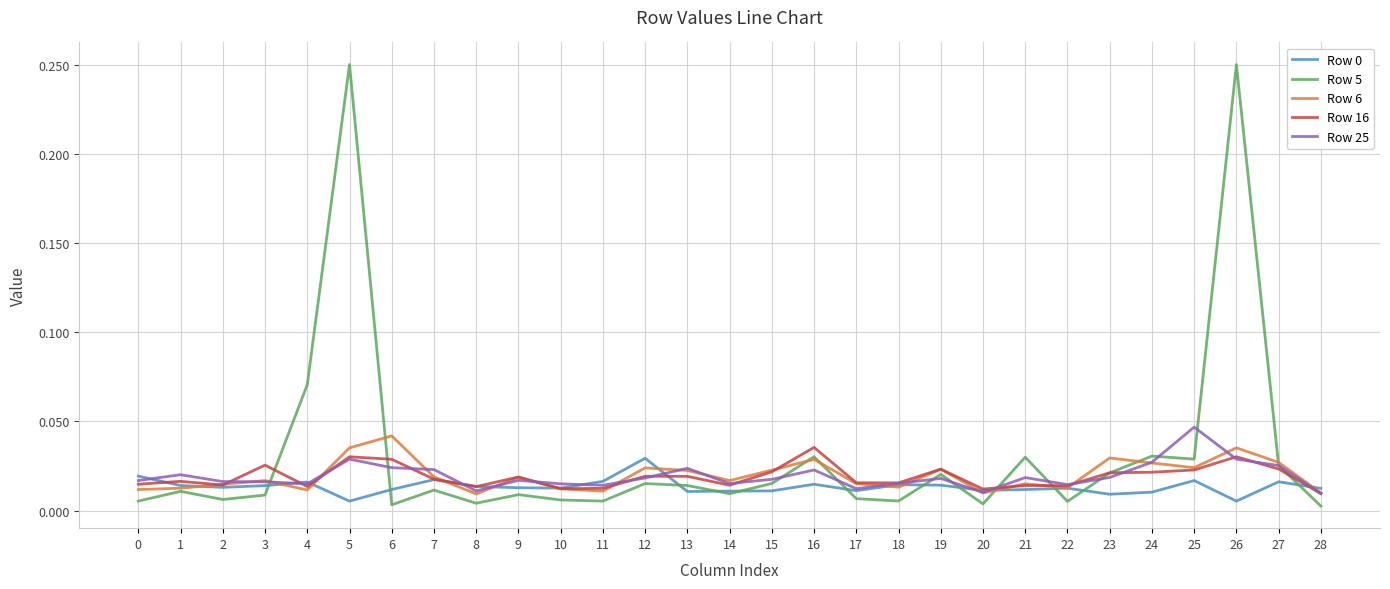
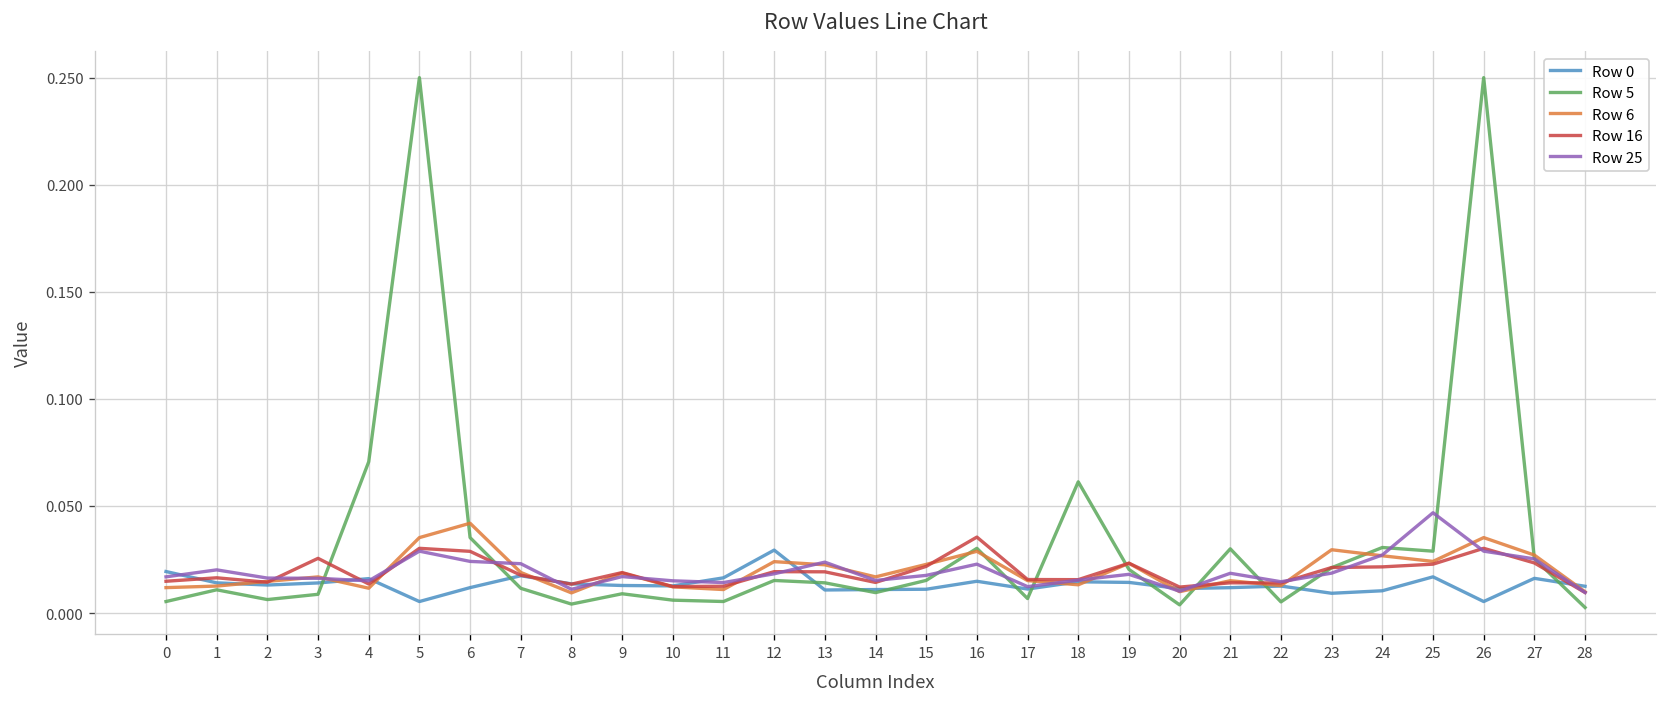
  {
    "Row 0": {
      "0": 0.019,
      "1": 0.014,
      "3": 0.014,
      "5": 0.005,
      "6": 0.012,
      "9": 0.013,
      "11": 0.016,
      "12": 0.029,
      "13": 0.011,
      "14": 0.011,
      "15": 0.011,
      "16": 0.015,
      "19": 0.014,
      "21": 0.012,
      "23": 0.009,
      "24": 0.010,
      "25": 0.017,
      "26": 0.005,
      "27": 0.016,
      "28": 0.013
    },
    "Row 5": {
      "0": 0.005,
      "1": 0.011,
      "2": 0.006,
      "3": 0.009,
      "4": 0.071,
      "5": 0.250,
-     "6": 0.003,
+     "6": 0.035,
      "7": 0.012,
      "8": 0.004,
      "9": 0.009,
      "10": 0.006,
      "11": 0.005,
      "12": 0.015,
      "13": 0.014,
      "14": 0.010,
      "15": 0.015,
      "17": 0.007,
-     "18": 0.005,
+     "18": 0.061,
      "19": 0.020,
      "20": 0.004,
      "21": 0.030,
      "22": 0.005,
      "24": 0.031,
      "25": 0.029,
      "26": 0.250,
      "28": 0.003
    },
    "Row 6": {
      "0": 0.012,
      "1": 0.013,
      "4": 0.012,
      "5": 0.035,
      "6": 0.042,
      "8": 0.009,
      "11": 0.011,
      "12": 0.024,
      "14": 0.017,
      "23": 0.030,
      "26": 0.035,
      "27": 0.027
    },
    "Row 16": {
      "0": 0.015,
      "1": 0.016,
      "3": 0.026,
      "4": 0.014,
      "6": 0.029,
      "11": 0.013,
      "13": 0.019,
      "16": 0.035,
      "24": 0.022,
      "27": 0.023
    },
    "Row 25": {
      "0": 0.017,
      "1": 0.020,
      "2": 0.016,
      "6": 0.024,
      "7": 0.023,
      "8": 0.011,
      "9": 0.017,
      "10": 0.015,
      "11": 0.014,
      "15": 0.018,
      "16": 0.023,
      "19": 0.018,
      "21": 0.019,
      "23": 0.019,
      "25": 0.047
    }
  }
